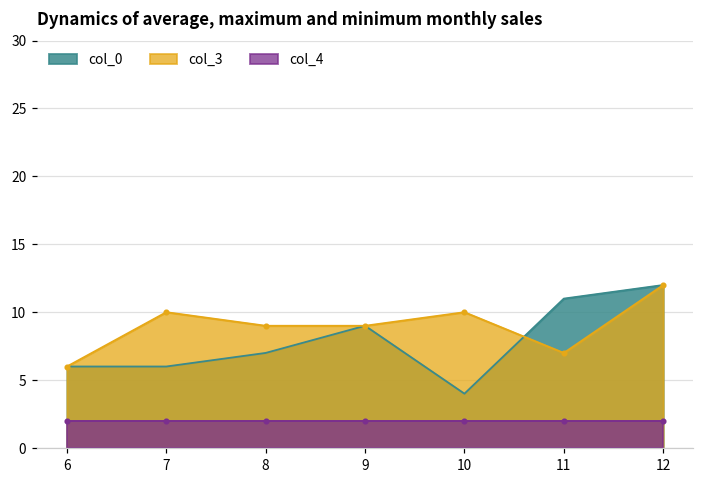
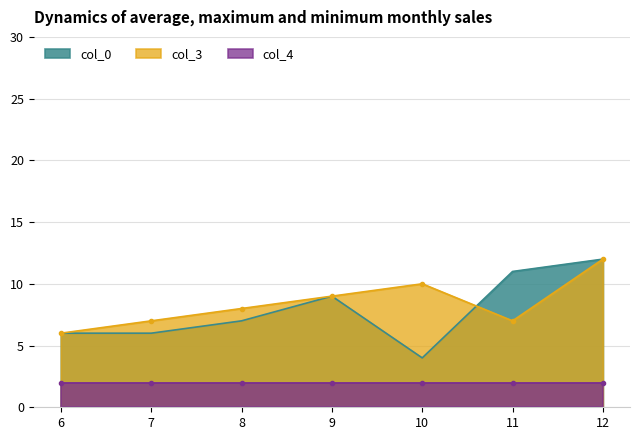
  {
    "col_0": {
      "7": 6,
      "8": 7,
      "10": 4,
      "11": 11
    },
    "col_3": {
-     "7": 10,
-     "8": 9,
+     "7": 7,
+     "8": 8,
      "10": 10,
      "11": 7
    },
    "col_4": {
      "6": 2,
      "7": 2,
      "8": 2,
      "9": 2,
      "10": 2,
      "11": 2,
      "12": 2
    }
  }
